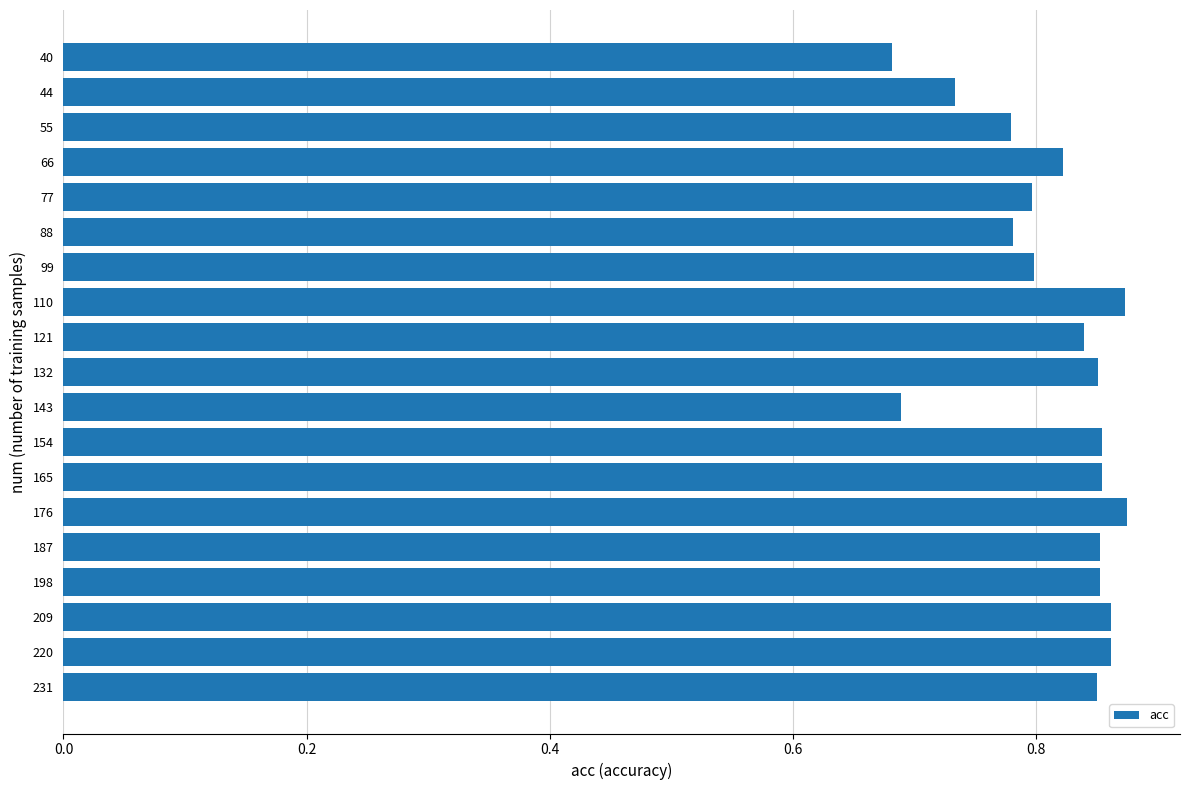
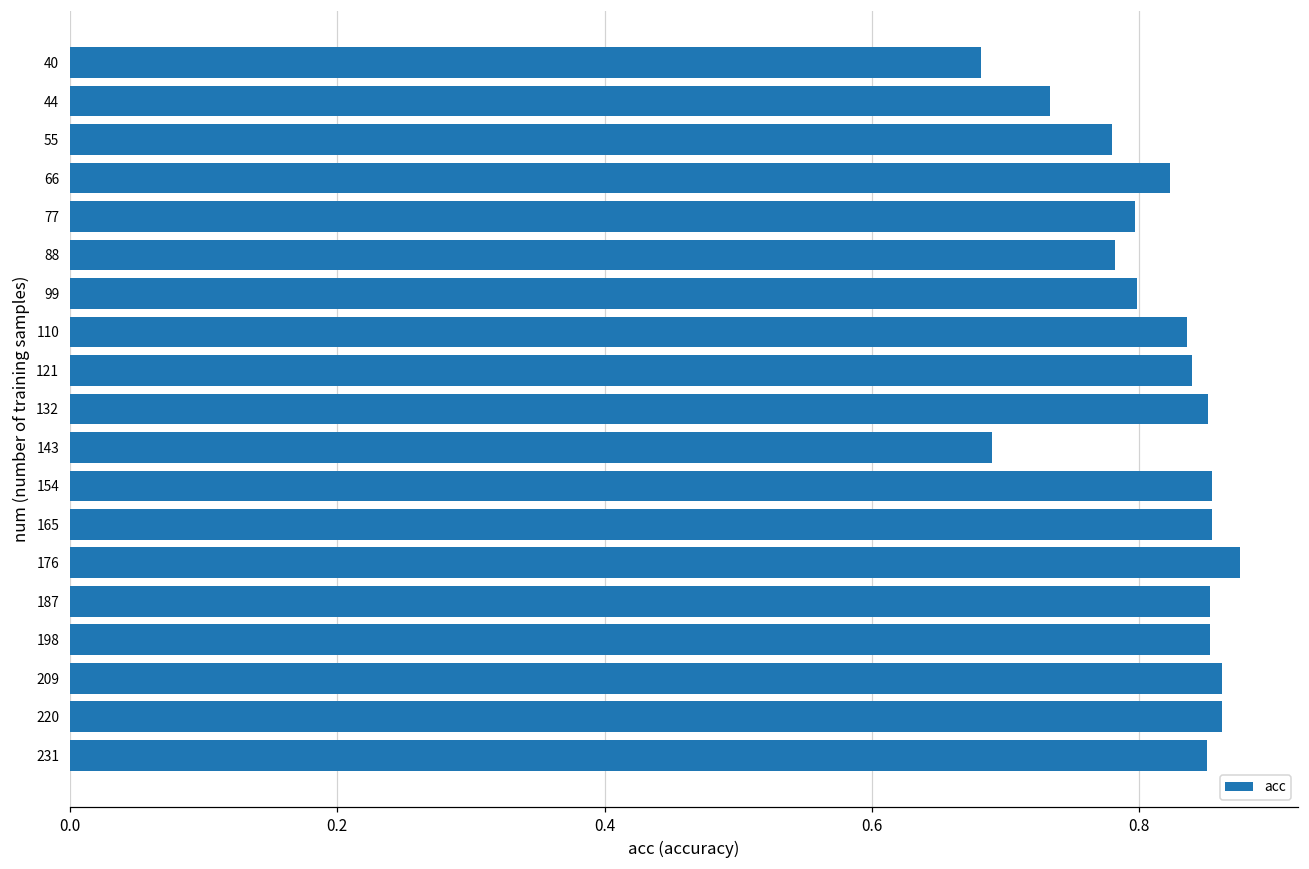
  {
    "40": 0.682,
    "44": 0.733,
    "55": 0.780,
    "66": 0.823,
    "77": 0.797,
    "88": 0.782,
    "99": 0.799,
-   "110": 0.873,
+   "110": 0.836,
    "121": 0.840,
    "132": 0.851,
    "143": 0.689,
    "154": 0.854,
    "165": 0.854,
    "176": 0.875,
    "187": 0.853,
    "198": 0.853,
    "209": 0.862,
    "220": 0.862,
    "231": 0.851
  }
